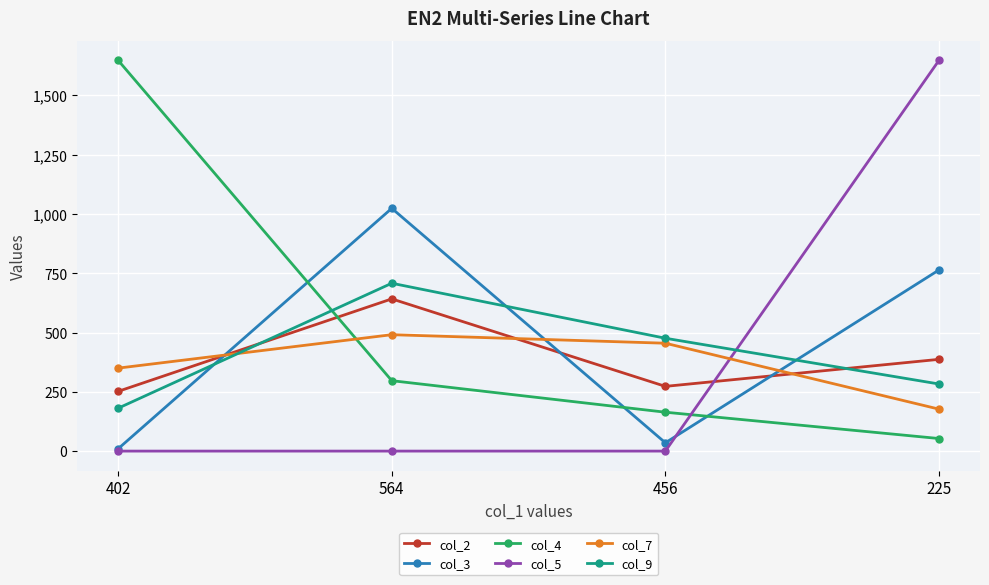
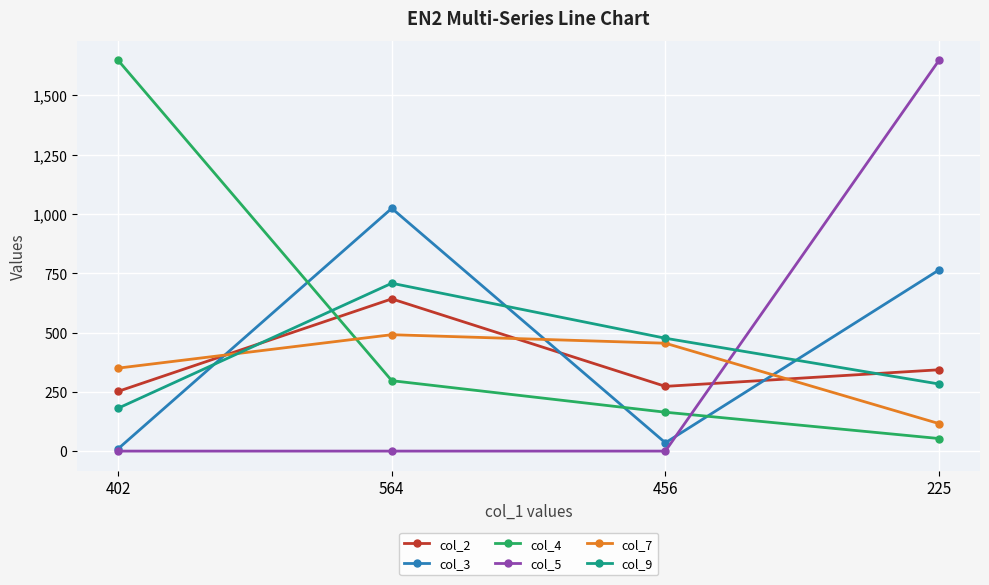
  {
    "col_2": {
      "402": "250",
      "564": "640",
      "456": "270",
-     "225": "390"
+     "225": "340"
    },
    "col_3": {
      "564": "1,020",
      "456": "40",
      "225": "760"
    },
    "col_5": {
      "564": "0",
      "456": "0",
      "225": "1,650"
    },
    "col_7": {
      "402": "350",
      "564": "490",
      "456": "460",
-     "225": "180"
+     "225": "120"
    }
  }
